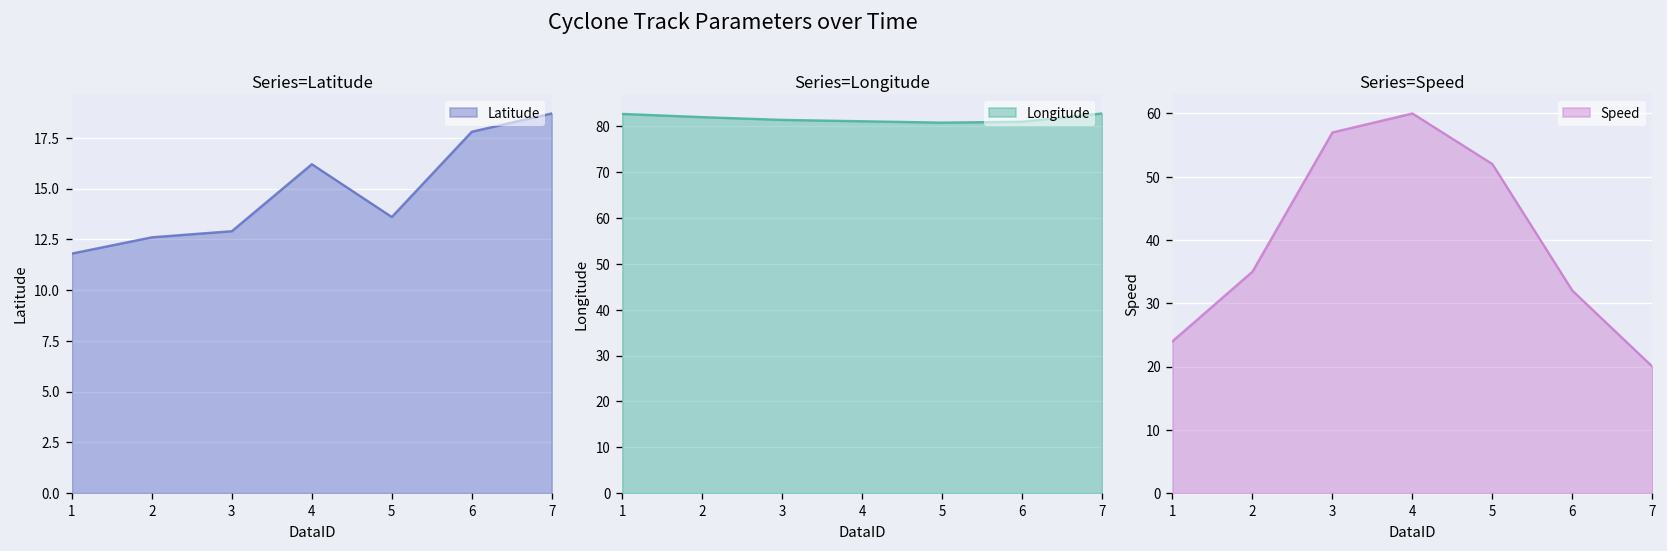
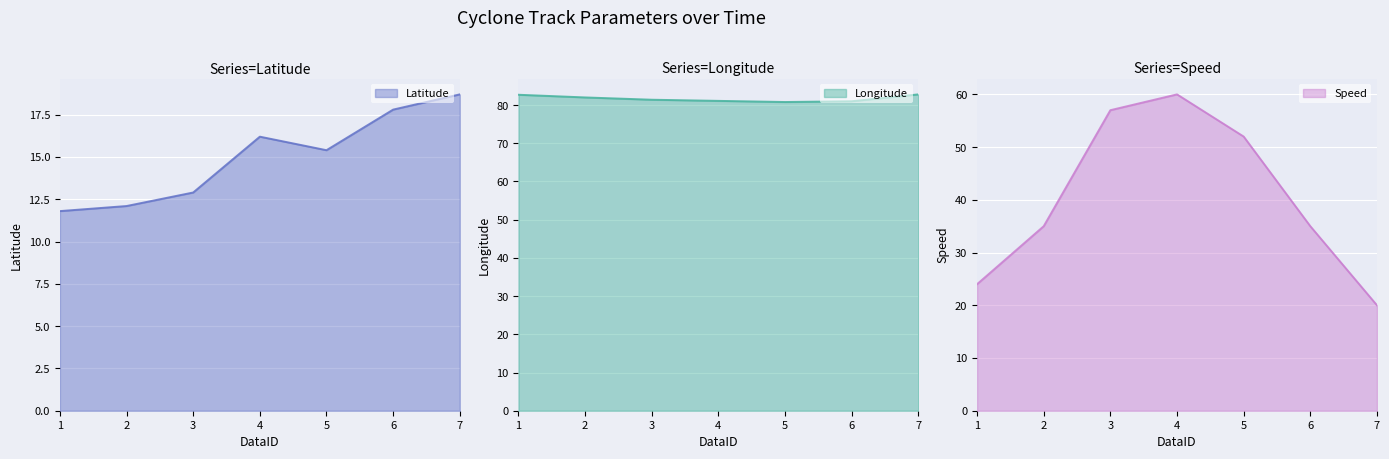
  {
    "Series=Latitude": {
      "1": 11.8,
-     "2": 12.6,
+     "2": 12.1,
      "3": 12.9,
      "4": 16.2,
-     "5": 13.6,
+     "5": 15.4,
      "6": 17.8,
      "7": 18.7
    },
    "Series=Longitude": {
      "1": 83,
      "2": 82,
      "3": 81,
      "4": 81,
      "5": 81,
      "7": 83
    },
    "Series=Speed": {
      "1": 24,
      "2": 35,
      "3": 57,
      "4": 60,
      "5": 52,
-     "6": 32,
+     "6": 35,
      "7": 20
    }
  }
